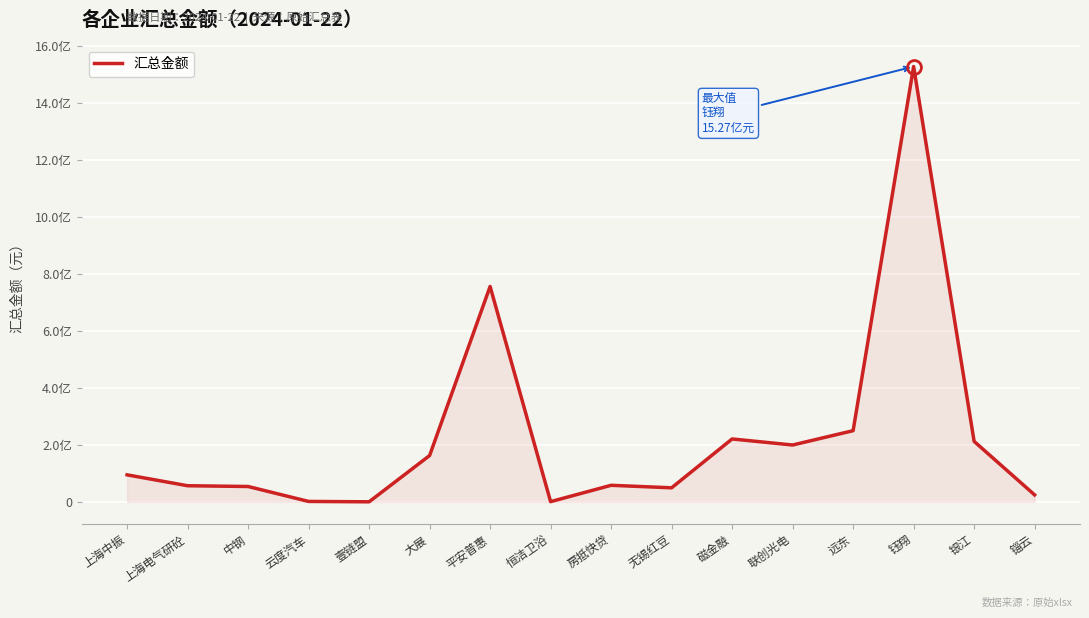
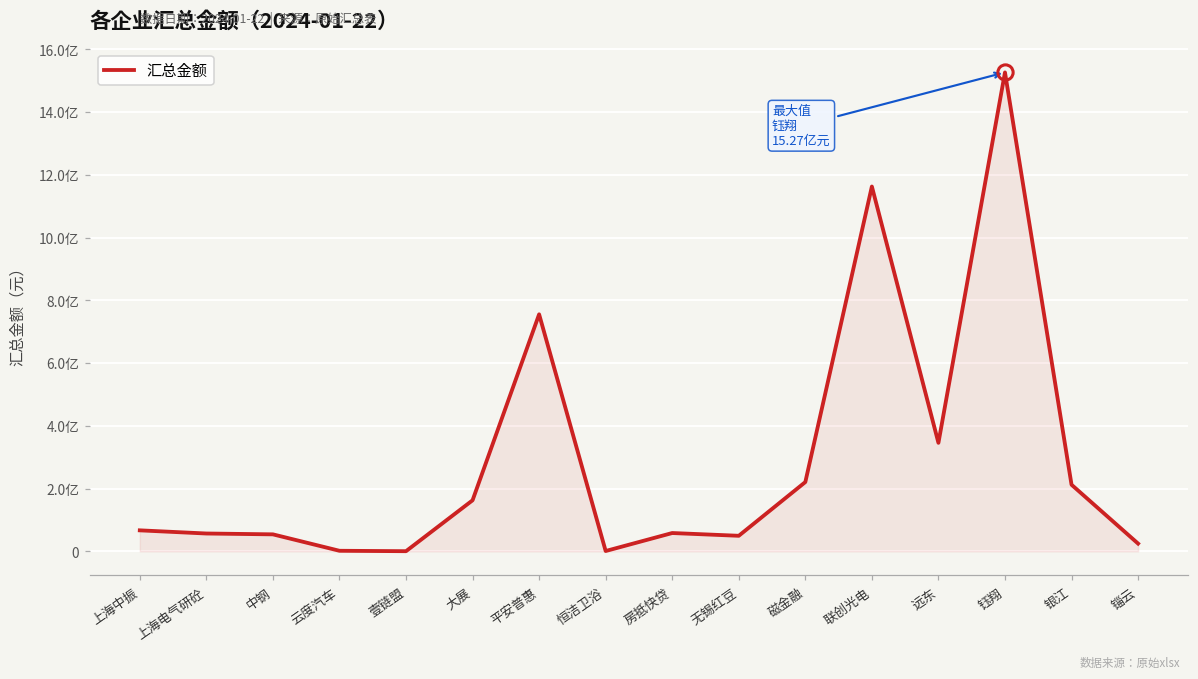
  {
    "汇总金额": {
-     "上海中振": "1.0亿",
+     "上海中振": "0.7亿",
      "上海电气研砼": "0.6亿",
      "中钢": "0.5亿",
      "云度汽车": "0.0亿",
      "壹链盟": "0.0亿",
      "大展": "1.6亿",
      "平安普惠": "7.6亿",
      "恒洁卫浴": "0.0亿",
      "房抵快贷": "0.6亿",
      "无锡红豆": "0.5亿",
      "磁金融": "2.2亿",
-     "联创光电": "2.0亿",
-     "远东": "2.5亿",
+     "联创光电": "11.6亿",
+     "远东": "3.5亿",
      "银江": "2.1亿",
      "锱云": "0.2亿"
    }
  }
